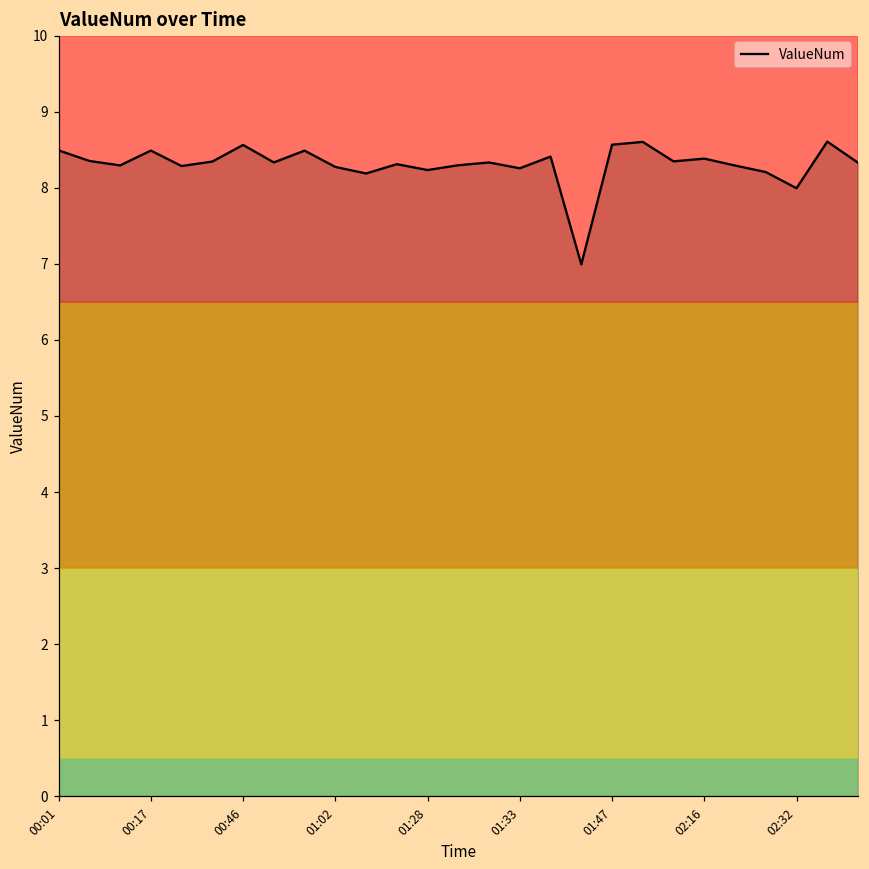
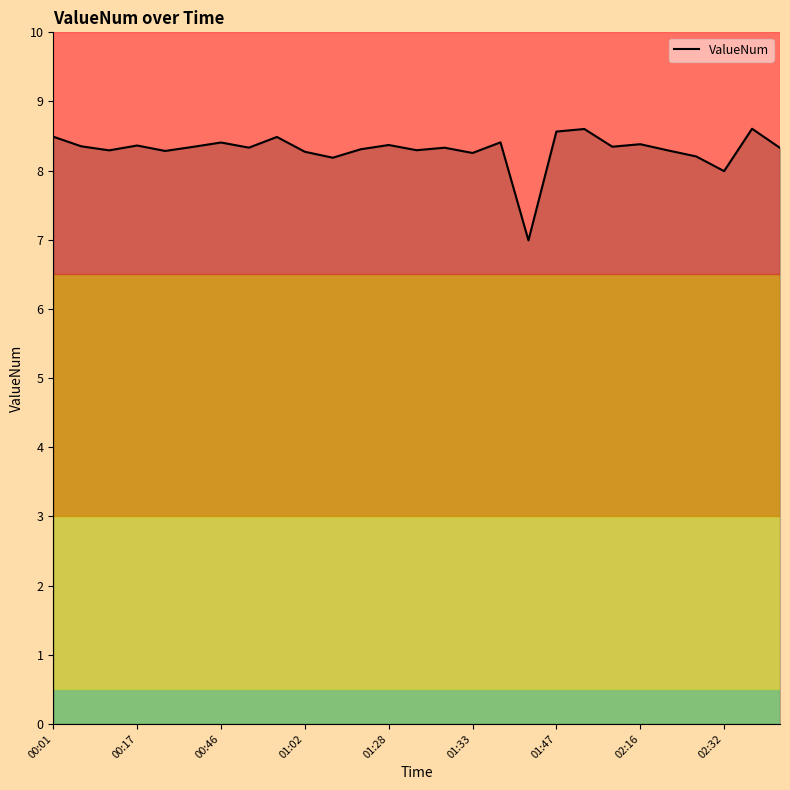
  {
    "00:01": 8.5,
-   "00:17": 8.5,
-   "00:46": 8.6,
+   "00:17": 8.4,
+   "00:46": 8.4,
    "01:02": 8.3,
-   "01:28": 8.2,
+   "01:28": 8.4,
    "01:33": 8.3,
    "01:47": 8.6,
    "02:16": 8.4,
    "02:32": 8.0
  }
